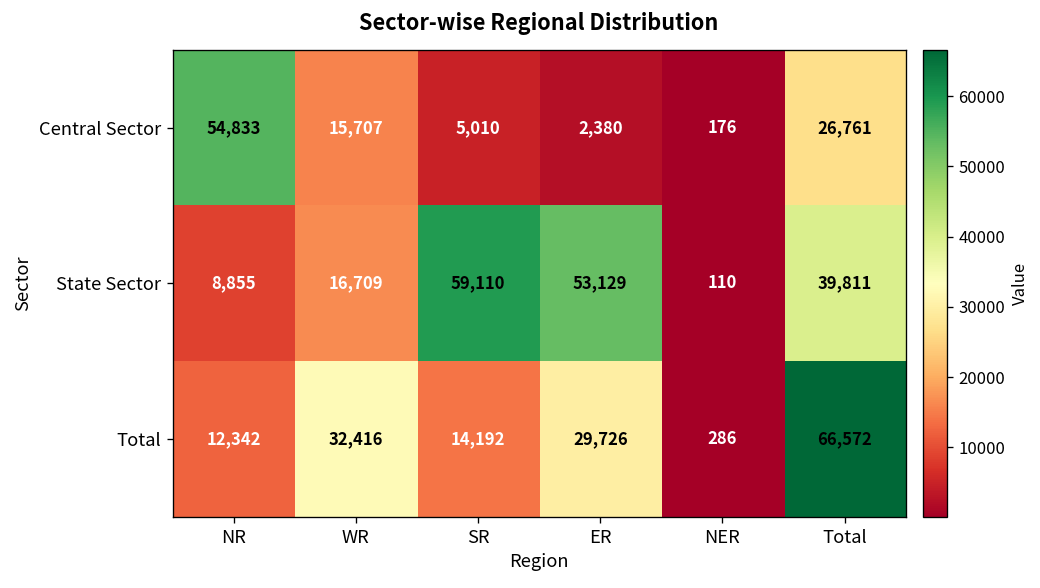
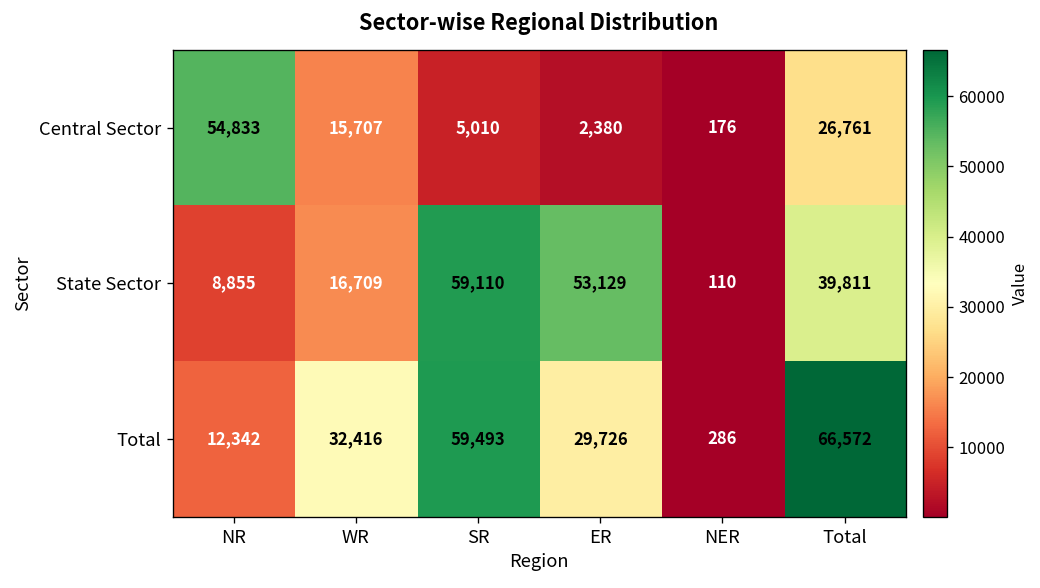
  {
    "Central Sector": {
      "NR": "54,833",
      "WR": "15,707",
      "SR": "5,010",
      "ER": "2,380",
      "NER": "176",
      "Total": "26,761"
    },
    "State Sector": {
      "NR": "8,855",
      "WR": "16,709",
      "SR": "59,110",
      "ER": "53,129",
      "NER": "110",
      "Total": "39,811"
    },
    "Total": {
      "NR": "12,342",
      "WR": "32,416",
-     "SR": "14,192",
+     "SR": "59,493",
      "ER": "29,726",
      "NER": "286",
      "Total": "66,572"
    }
  }
